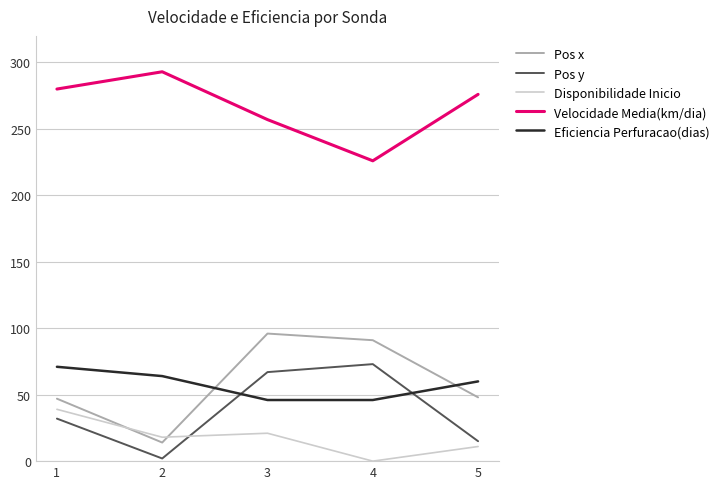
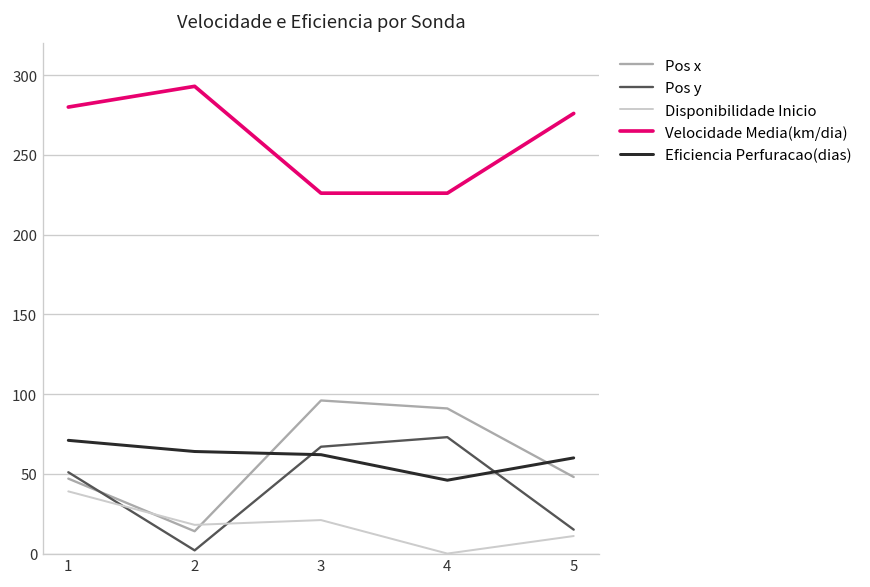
  {
    "Pos y": {
-     "1": 32,
+     "1": 51,
      "2": 2,
      "3": 67,
      "4": 73,
      "5": 15
    },
    "Velocidade Media(km/dia)": {
      "1": 280,
      "2": 293,
-     "3": 257,
+     "3": 226,
      "4": 226,
      "5": 276
    },
    "Eficiencia Perfuracao(dias)": {
      "1": 71,
      "2": 64,
-     "3": 46,
+     "3": 62,
      "4": 46,
      "5": 60
    }
  }
